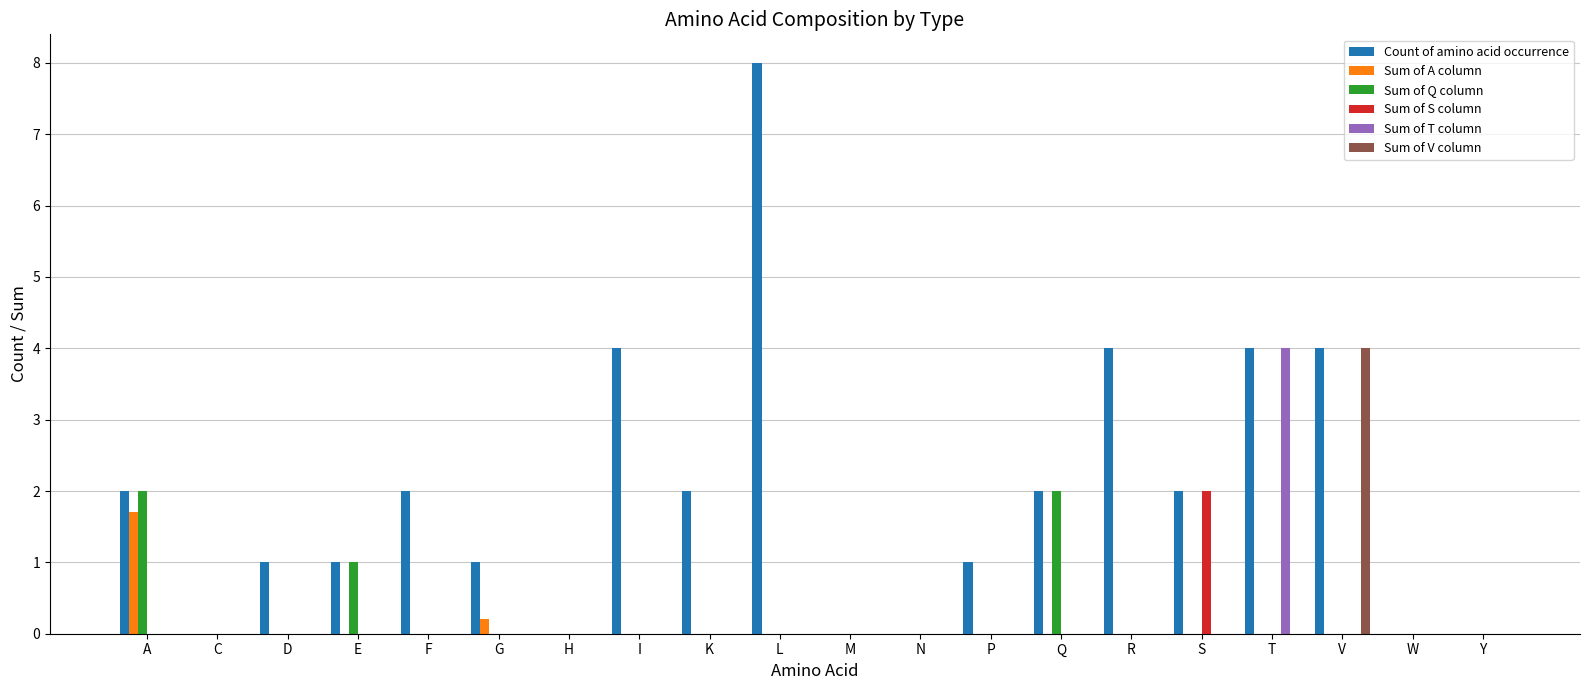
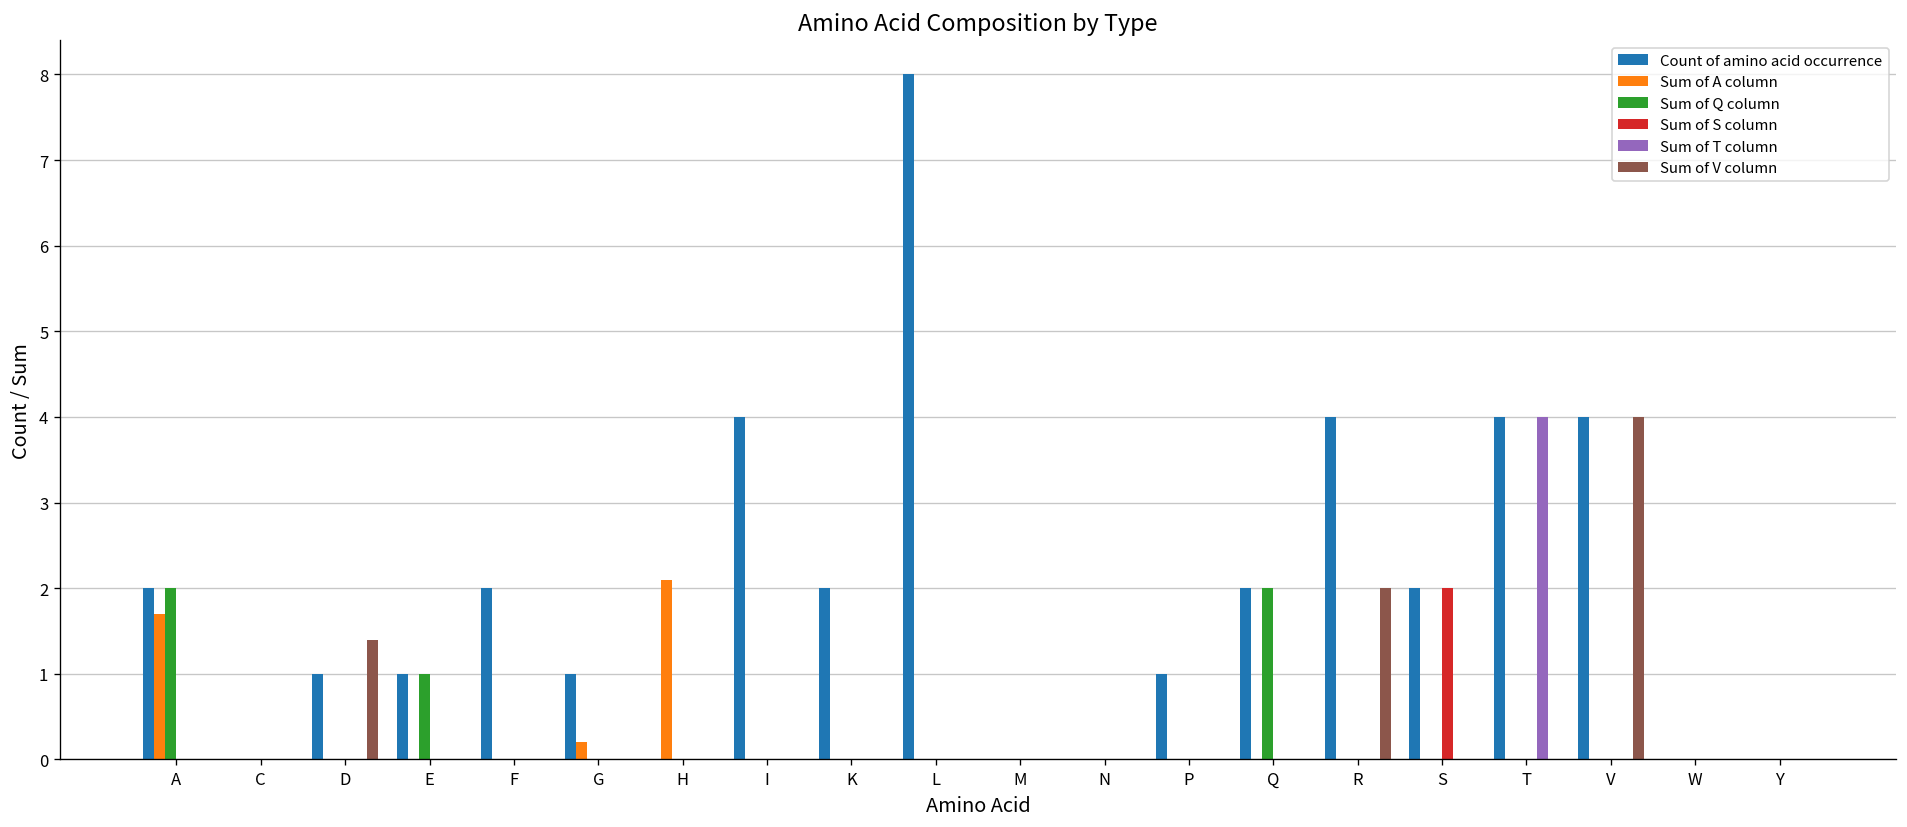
  {
    "Count of amino acid occurrence": {
      "A": 2.0,
      "C": 0.0,
      "D": 1.0,
      "E": 1.0,
      "F": 2.0,
      "G": 1.0,
      "H": 0.0,
      "I": 4.0,
      "K": 2.0,
      "L": 8.0,
      "M": 0.0,
      "N": 0.0,
      "P": 1.0,
      "Q": 2.0,
      "R": 4.0,
      "S": 2.0,
      "T": 4.0,
      "V": 4.0,
      "W": 0.0,
      "Y": 0.0
    },
    "Sum of A column": {
      "A": 1.7,
      "C": 0.0,
      "D": 0.0,
      "E": 0.0,
      "F": 0.0,
      "G": 0.2,
-     "H": 0.0,
+     "H": 2.1,
      "I": 0.0,
      "K": 0.0,
      "L": 0.0,
      "M": 0.0,
      "N": 0.0,
      "P": 0.0,
      "Q": 0.0,
      "R": 0.0,
      "S": 0.0,
      "T": 0.0,
      "V": 0.0,
      "W": 0.0,
      "Y": 0.0
    },
    "Sum of Q column": {
      "A": 2.0,
      "C": 0.0,
      "D": 0.0,
      "E": 1.0,
      "F": 0.0,
      "G": 0.0,
      "H": 0.0,
      "I": 0.0,
      "K": 0.0,
      "L": 0.0,
      "M": 0.0,
      "N": 0.0,
      "P": 0.0,
      "Q": 2.0,
      "R": 0.0,
      "S": 0.0,
      "T": 0.0,
      "V": 0.0,
      "W": 0.0,
      "Y": 0.0
    },
    "Sum of S column": {
      "A": 0.0,
      "C": 0.0,
      "D": 0.0,
      "E": 0.0,
      "F": 0.0,
      "G": 0.0,
      "H": 0.0,
      "I": 0.0,
      "K": 0.0,
      "L": 0.0,
      "M": 0.0,
      "N": 0.0,
      "P": 0.0,
      "Q": 0.0,
      "R": 0.0,
      "S": 2.0,
      "T": 0.0,
      "V": 0.0,
      "W": 0.0,
      "Y": 0.0
    },
    "Sum of T column": {
      "A": 0.0,
      "C": 0.0,
      "D": 0.0,
      "E": 0.0,
      "F": 0.0,
      "G": 0.0,
      "H": 0.0,
      "I": 0.0,
      "K": 0.0,
      "L": 0.0,
      "M": 0.0,
      "N": 0.0,
      "P": 0.0,
      "Q": 0.0,
      "R": 0.0,
      "S": 0.0,
      "T": 4.0,
      "V": 0.0,
      "W": 0.0,
      "Y": 0.0
    },
    "Sum of V column": {
      "A": 0.0,
      "C": 0.0,
-     "D": 0.0,
+     "D": 1.4,
      "E": 0.0,
      "F": 0.0,
      "G": 0.0,
      "H": 0.0,
      "I": 0.0,
      "K": 0.0,
      "L": 0.0,
      "M": 0.0,
      "N": 0.0,
      "P": 0.0,
      "Q": 0.0,
-     "R": 0,
+     "R": 2,
      "S": 0.0,
      "T": 0.0,
      "V": 4.0,
      "W": 0.0,
      "Y": 0.0
    }
  }
